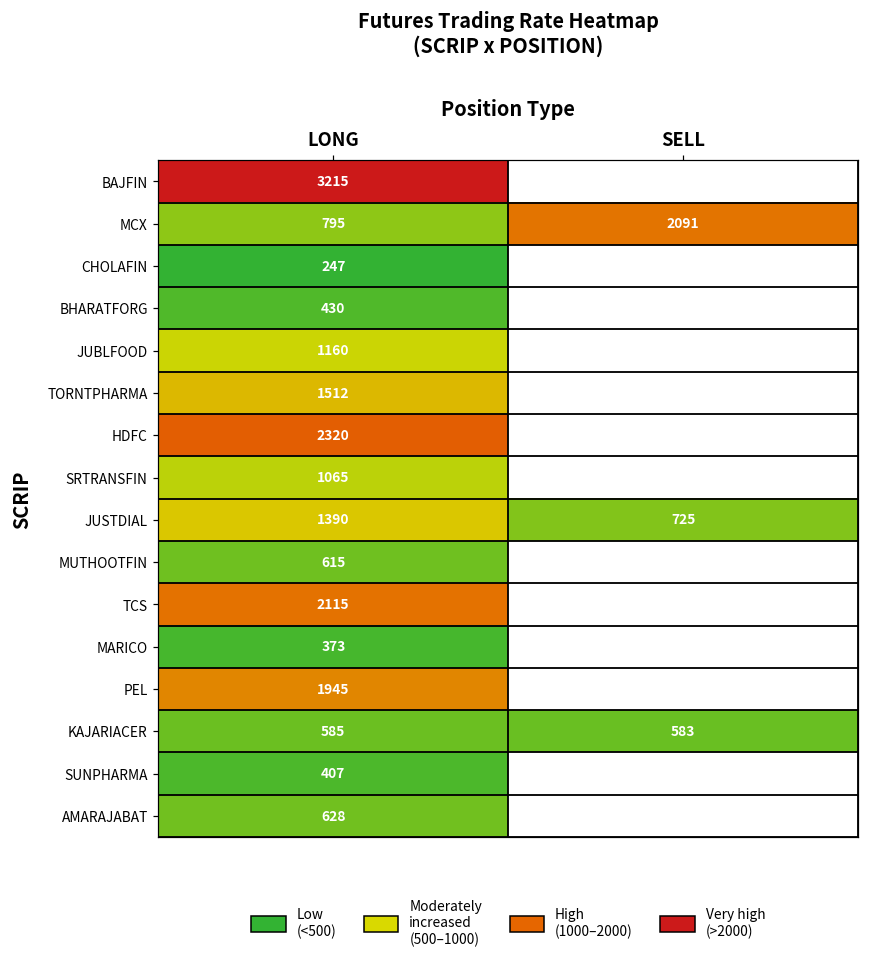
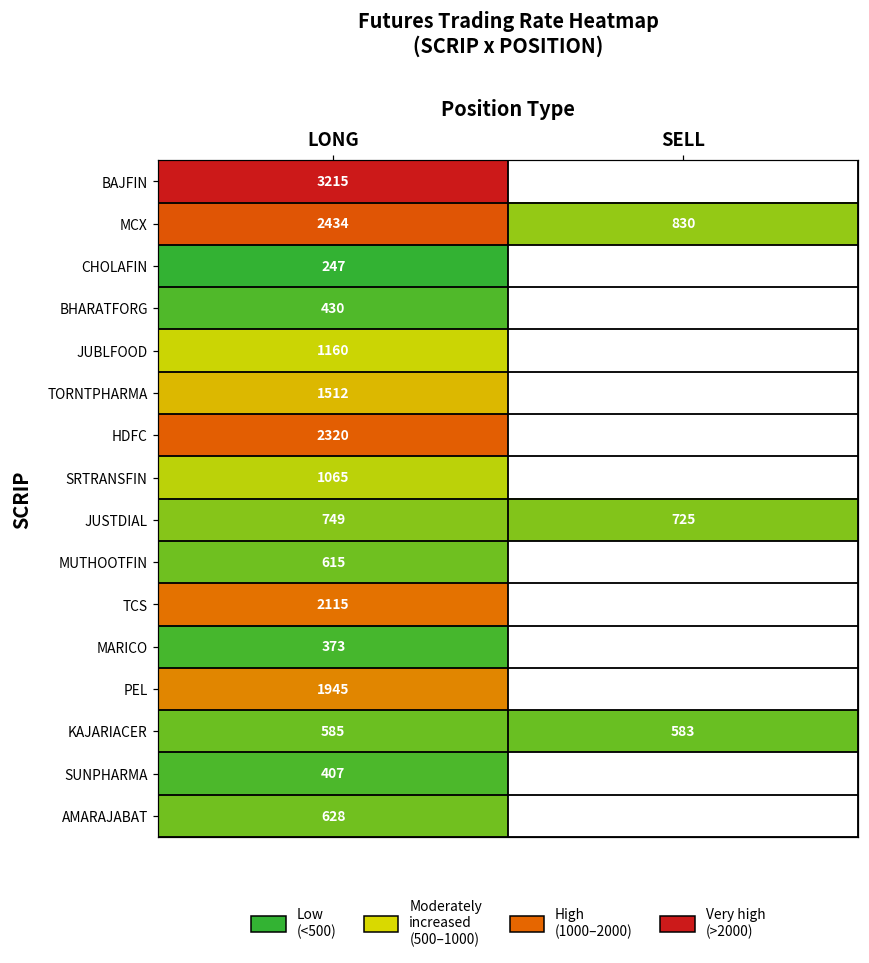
  {
    "BAJFIN": {
      "LONG": 3215
    },
    "MCX": {
-     "LONG": 795,
-     "SELL": 2091
+     "LONG": 2434,
+     "SELL": 830
    },
    "CHOLAFIN": {
      "LONG": 247
    },
    "BHARATFORG": {
      "LONG": 430
    },
    "JUBLFOOD": {
      "LONG": 1160
    },
    "TORNTPHARMA": {
      "LONG": 1512
    },
    "HDFC": {
      "LONG": 2320
    },
    "SRTRANSFIN": {
      "LONG": 1065
    },
    "JUSTDIAL": {
-     "LONG": 1390,
+     "LONG": 749,
      "SELL": 725
    },
    "MUTHOOTFIN": {
      "LONG": 615
    },
    "TCS": {
      "LONG": 2115
    },
    "MARICO": {
      "LONG": 373
    },
    "PEL": {
      "LONG": 1945
    },
    "KAJARIACER": {
      "LONG": 585,
      "SELL": 583
    },
    "SUNPHARMA": {
      "LONG": 407
    },
    "AMARAJABAT": {
      "LONG": 628
    }
  }
